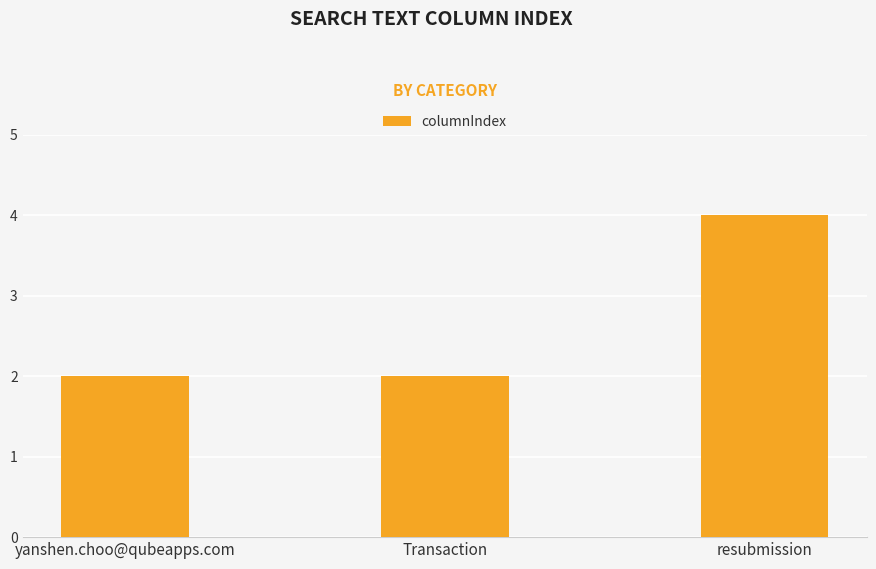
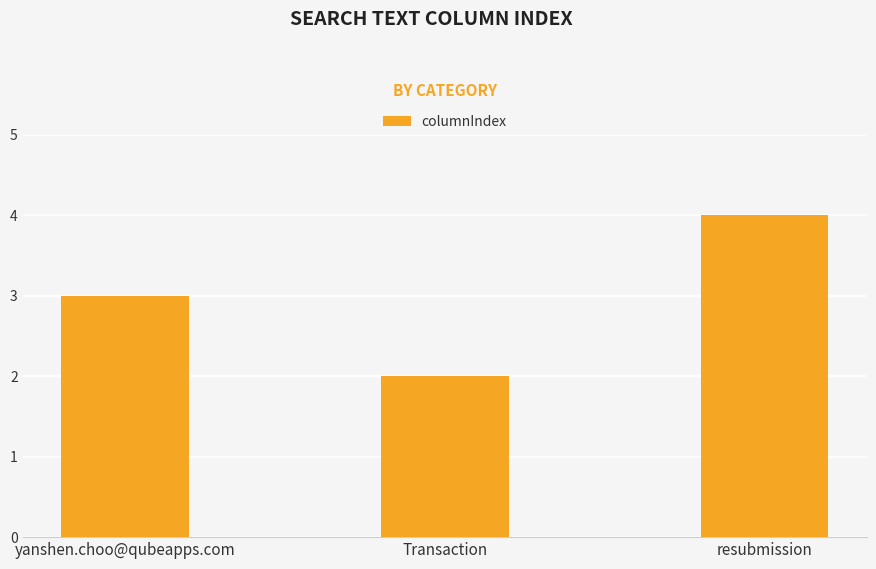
  {
-   "yanshen.choo@qubeapps.com": 2,
+   "yanshen.choo@qubeapps.com": 3,
    "Transaction": 2,
    "resubmission": 4
  }
